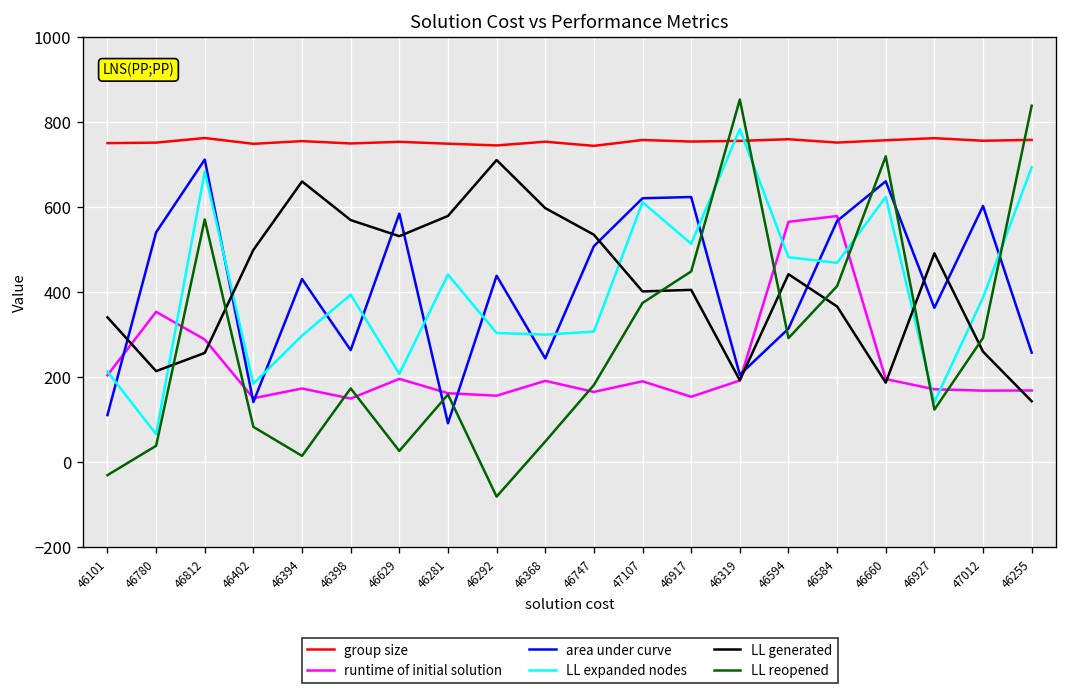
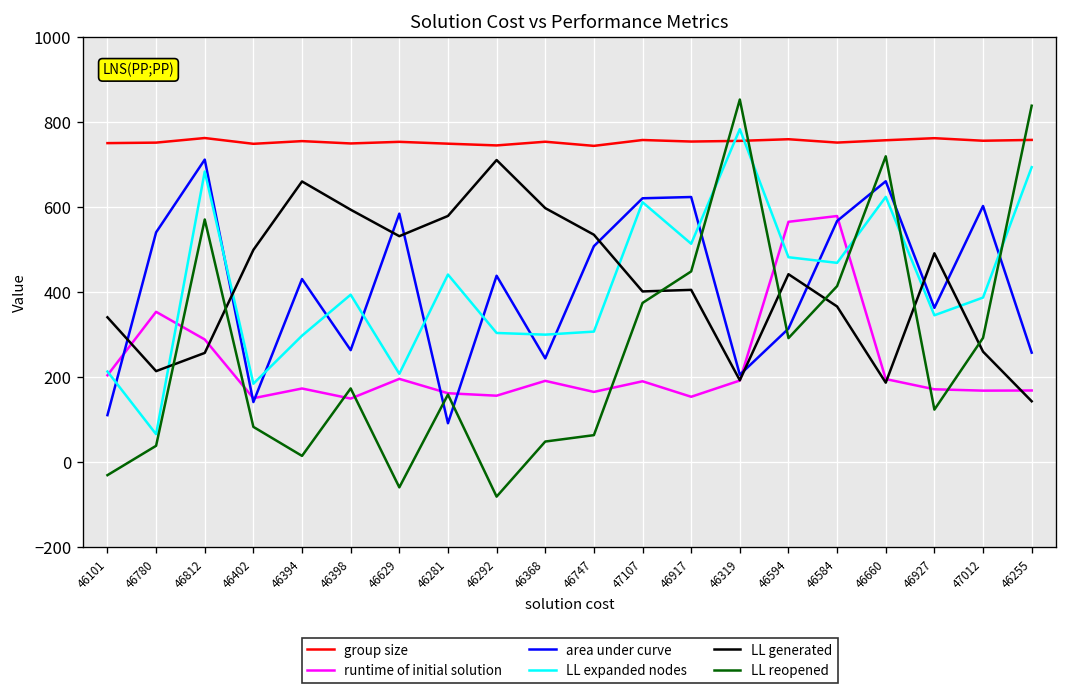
  {
    "group size": {
      "46101": 750,
      "46780": 750,
      "46812": 760,
      "46402": 750,
      "46394": 760,
      "46398": 750,
      "46629": 750,
      "46281": 750,
      "46292": 740,
      "46368": 750,
      "46747": 740,
      "47107": 760,
      "46917": 750,
      "46319": 760,
      "46594": 760,
      "46584": 750,
      "46660": 760,
      "46927": 760,
      "47012": 760,
      "46255": 760
    },
    "runtime of initial solution": {
      "46101": 200,
      "46780": 350,
      "46812": 290,
      "46402": 150,
      "46394": 170,
      "46398": 150,
      "46629": 200,
      "46292": 160,
      "46368": 190,
      "46747": 160,
      "47107": 190,
      "46917": 150,
      "46594": 570,
      "46584": 580,
      "46660": 200,
      "46927": 170,
      "47012": 170,
      "46255": 170
    },
    "area under curve": {
      "46101": 110,
      "46780": 540,
      "46812": 710,
      "46402": 140,
      "46394": 430,
      "46398": 260,
      "46629": 580,
      "46281": 90,
      "46292": 440,
      "46368": 240,
      "46747": 510,
      "47107": 620,
      "46917": 620,
      "46319": 210,
      "46594": 310,
      "46584": 570,
      "46660": 660,
      "46927": 360,
      "47012": 600,
      "46255": 260
    },
    "LL expanded nodes": {
      "46101": 210,
      "46780": 70,
      "46812": 680,
      "46402": 180,
      "46394": 300,
      "46398": 390,
      "46629": 210,
      "46281": 440,
      "46292": 300,
      "46368": 300,
      "46747": 310,
      "47107": 610,
      "46917": 510,
      "46319": 780,
      "46594": 480,
      "46584": 470,
      "46660": 620,
-     "46927": 140,
+     "46927": 350,
      "47012": 390,
      "46255": 690
    },
    "LL generated": {
      "46101": 340,
      "46780": 210,
      "46812": 260,
      "46402": 500,
      "46394": 660,
-     "46398": 570,
+     "46398": 590,
      "46629": 530,
      "46281": 580,
      "46292": 710,
      "46368": 600,
      "46747": 530,
      "47107": 400,
      "46917": 410,
      "46594": 440,
      "46584": 370,
      "46660": 190,
      "46927": 490,
      "47012": 260,
      "46255": 140
    },
    "LL reopened": {
      "46101": -30,
      "46780": 40,
      "46812": 570,
      "46402": 80,
      "46394": 10,
      "46398": 170,
-     "46629": 30,
+     "46629": -60,
      "46292": -80,
      "46368": 50,
-     "46747": 180,
+     "46747": 60,
      "47107": 370,
      "46917": 450,
      "46319": 850,
      "46594": 290,
      "46584": 410,
      "46660": 720,
      "46927": 120,
      "47012": 290,
      "46255": 840
    }
  }
